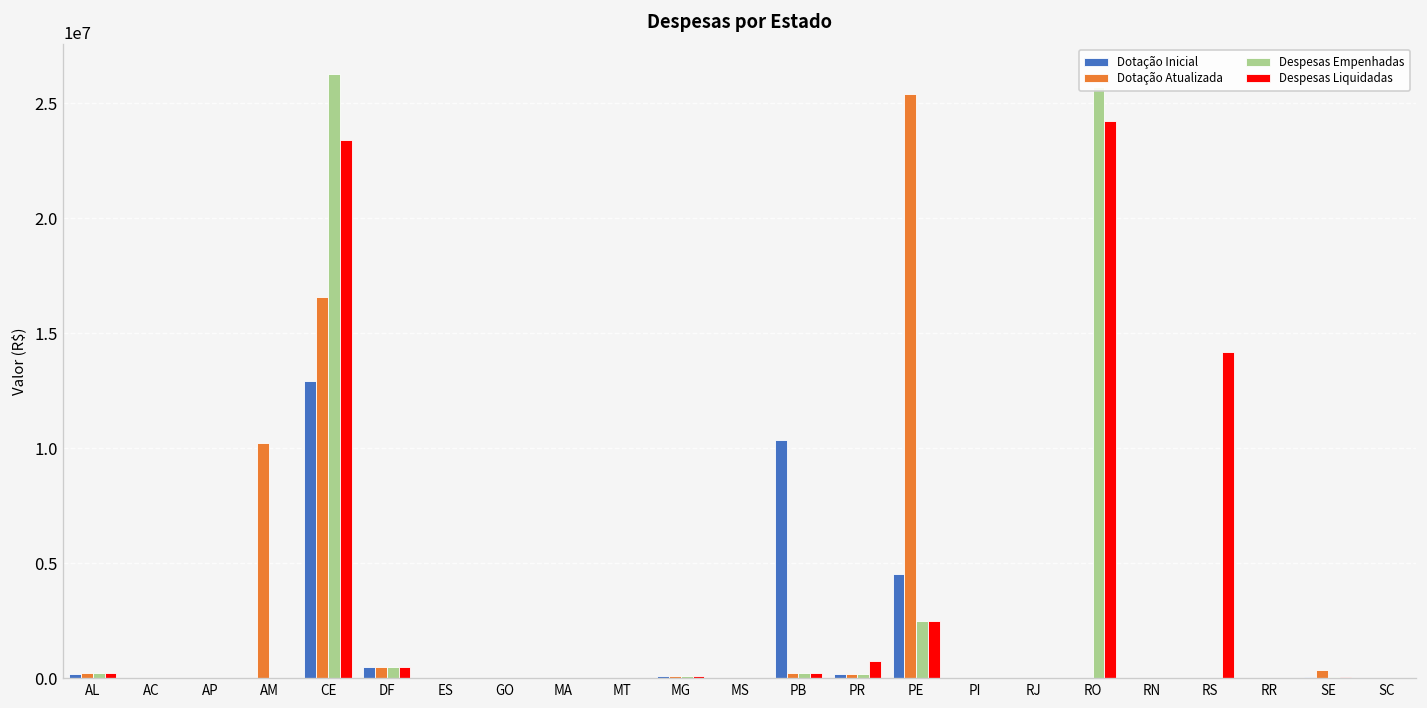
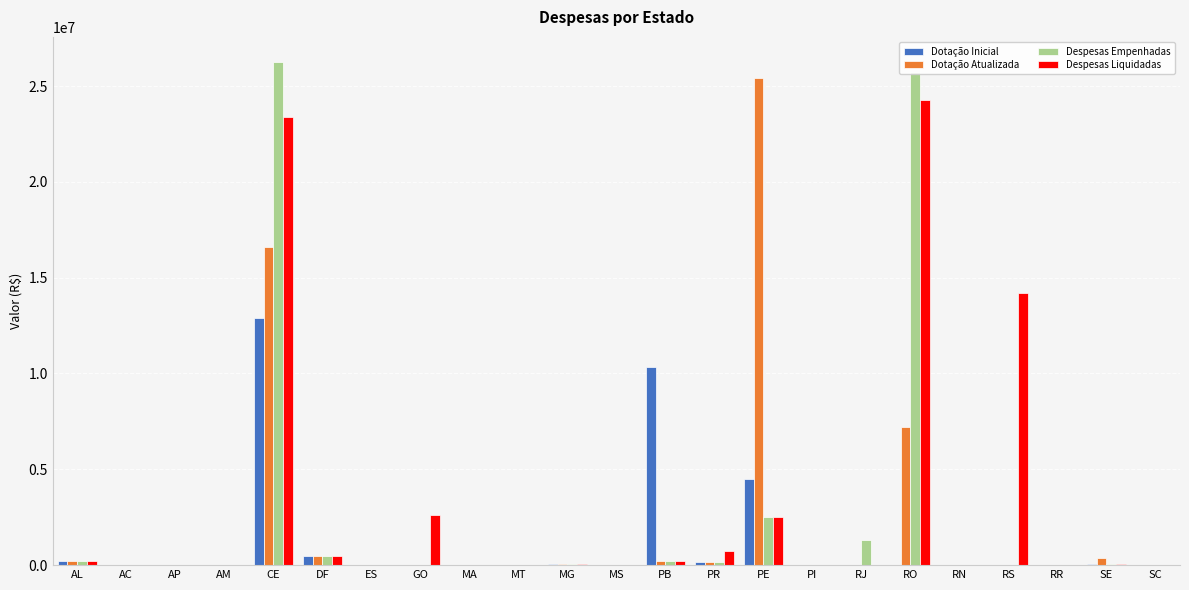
  {
    "Dotação Inicial": {
      "AL": 200000,
      "AC": 0,
      "AP": 0,
      "AM": 0,
      "CE": 12900000,
      "DF": 500000,
      "ES": 0,
      "GO": 0,
      "MA": 0,
      "MT": 0,
      "MS": 0,
      "PB": 10400000,
      "PR": 200000,
      "PE": 4500000,
      "PI": 0,
      "RJ": 0,
      "RO": 0,
      "RN": 0,
      "RS": 0,
      "RR": 0,
      "SC": 0
    },
    "Dotação Atualizada": {
      "AL": 200000,
      "AC": 0,
      "AP": 0,
-     "AM": 10200000,
+     "AM": 0,
      "CE": 16600000,
      "DF": 500000,
      "ES": 0,
      "GO": 0,
      "MA": 0,
      "MT": 0,
      "MS": 0,
      "PB": 200000,
      "PR": 200000,
      "PE": 25400000,
      "PI": 0,
      "RJ": 0,
-     "RO": 0,
+     "RO": 7200000,
      "RN": 0,
      "RS": 0,
      "RR": 0,
      "SE": 400000,
      "SC": 0
    },
    "Despesas Empenhadas": {
      "AL": 200000,
      "AC": 0,
      "AP": 0,
      "AM": 0,
      "CE": 26300000,
      "DF": 500000,
      "ES": 0,
      "GO": 0,
      "MA": 0,
      "MT": 0,
      "MS": 0,
      "PB": 200000,
      "PR": 200000,
      "PE": 2500000,
      "PI": 0,
-     "RJ": 0,
+     "RJ": 1300000,
      "RN": 0,
      "RS": 0,
      "RR": 0,
      "SC": 0
    },
    "Despesas Liquidadas": {
      "AL": 200000,
      "AC": 0,
      "AP": 0,
      "AM": 0,
      "CE": 23400000,
      "DF": 500000,
      "ES": 0,
-     "GO": 0,
+     "GO": 2600000,
      "MA": 0,
      "MT": 0,
      "MS": 0,
      "PB": 200000,
      "PR": 800000,
      "PE": 2500000,
      "PI": 0,
      "RJ": 0,
      "RO": 24200000,
      "RN": 0,
      "RS": 14200000,
      "RR": 0,
      "SC": 0
    }
  }
